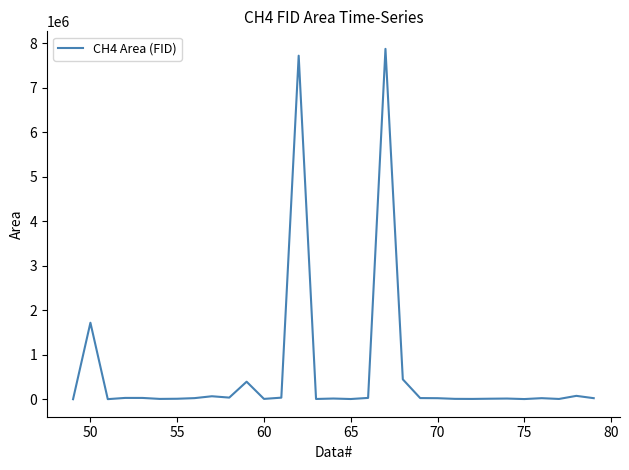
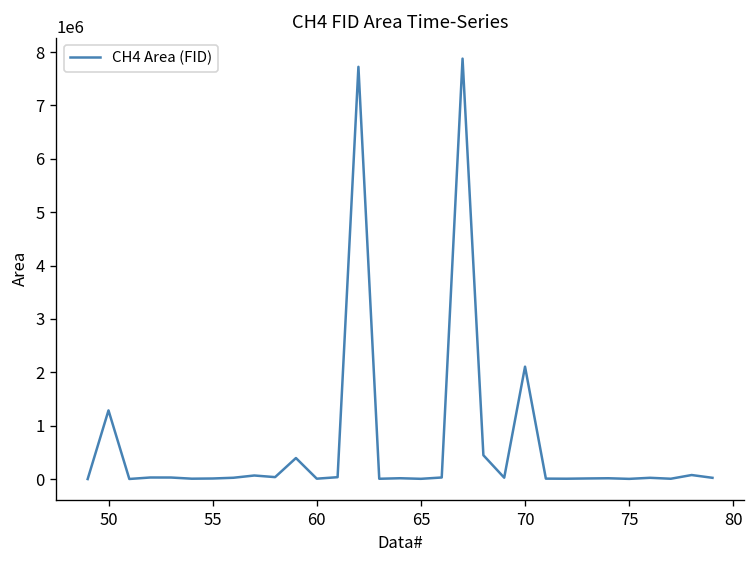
  {
-   "50": 1700000,
+   "50": 1300000,
    "55": 0,
    "60": 0,
    "65": 0,
-   "70": 0,
+   "70": 2100000,
    "75": 0
  }
